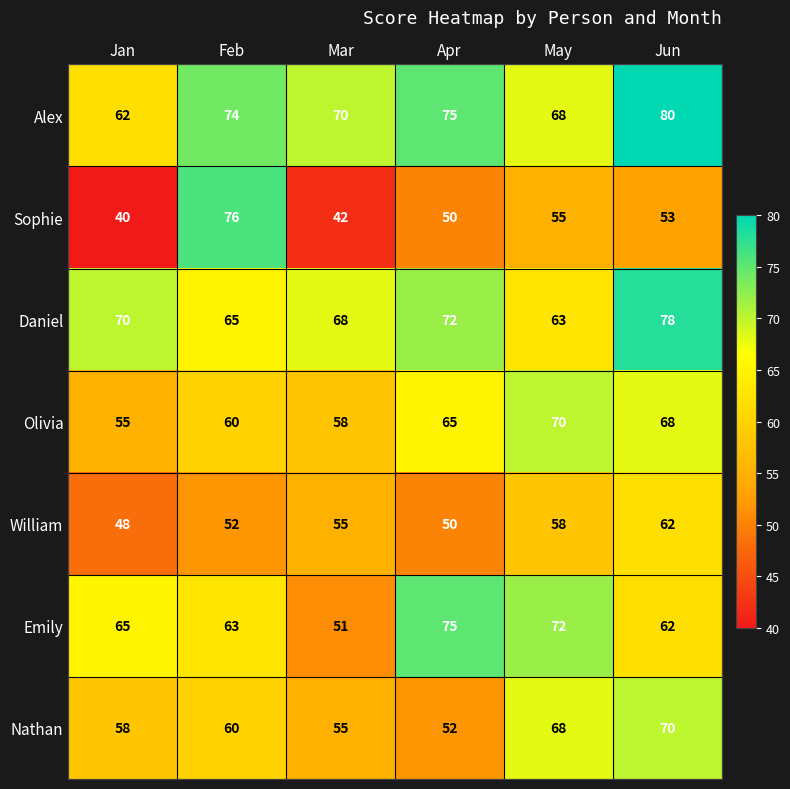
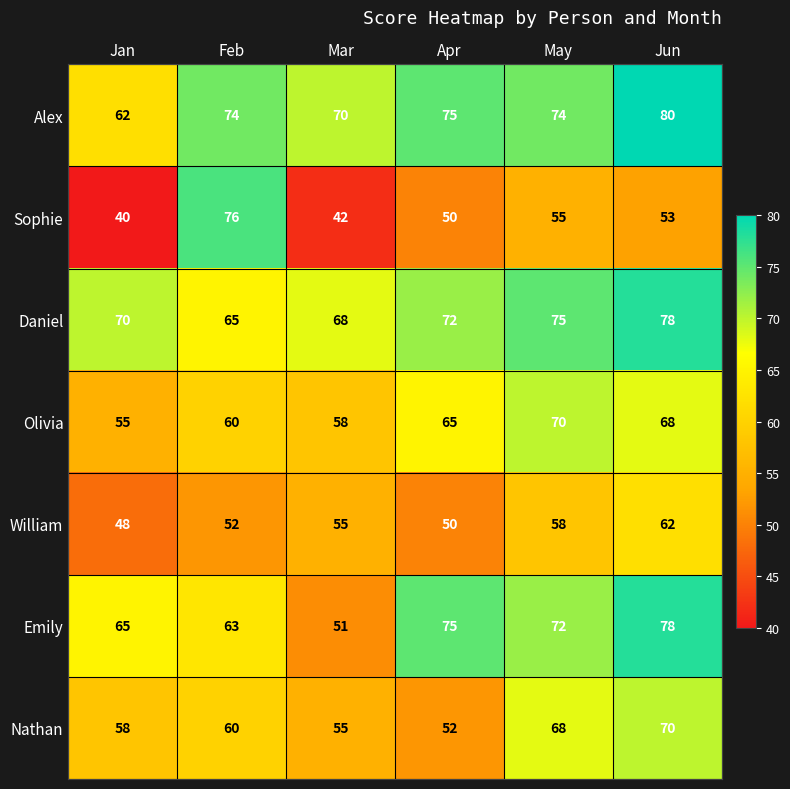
  {
    "Alex": {
      "Jan": 62,
      "Feb": 74,
      "Mar": 70,
      "Apr": 75,
-     "May": 68,
+     "May": 74,
      "Jun": 80
    },
    "Sophie": {
      "Jan": 40,
      "Feb": 76,
      "Mar": 42,
      "Apr": 50,
      "May": 55,
      "Jun": 53
    },
    "Daniel": {
      "Jan": 70,
      "Feb": 65,
      "Mar": 68,
      "Apr": 72,
-     "May": 63,
+     "May": 75,
      "Jun": 78
    },
    "Olivia": {
      "Jan": 55,
      "Feb": 60,
      "Mar": 58,
      "Apr": 65,
      "May": 70,
      "Jun": 68
    },
    "William": {
      "Jan": 48,
      "Feb": 52,
      "Mar": 55,
      "Apr": 50,
      "May": 58,
      "Jun": 62
    },
    "Emily": {
      "Jan": 65,
      "Feb": 63,
      "Mar": 51,
      "Apr": 75,
      "May": 72,
-     "Jun": 62
+     "Jun": 78
    },
    "Nathan": {
      "Jan": 58,
      "Feb": 60,
      "Mar": 55,
      "Apr": 52,
      "May": 68,
      "Jun": 70
    }
  }
